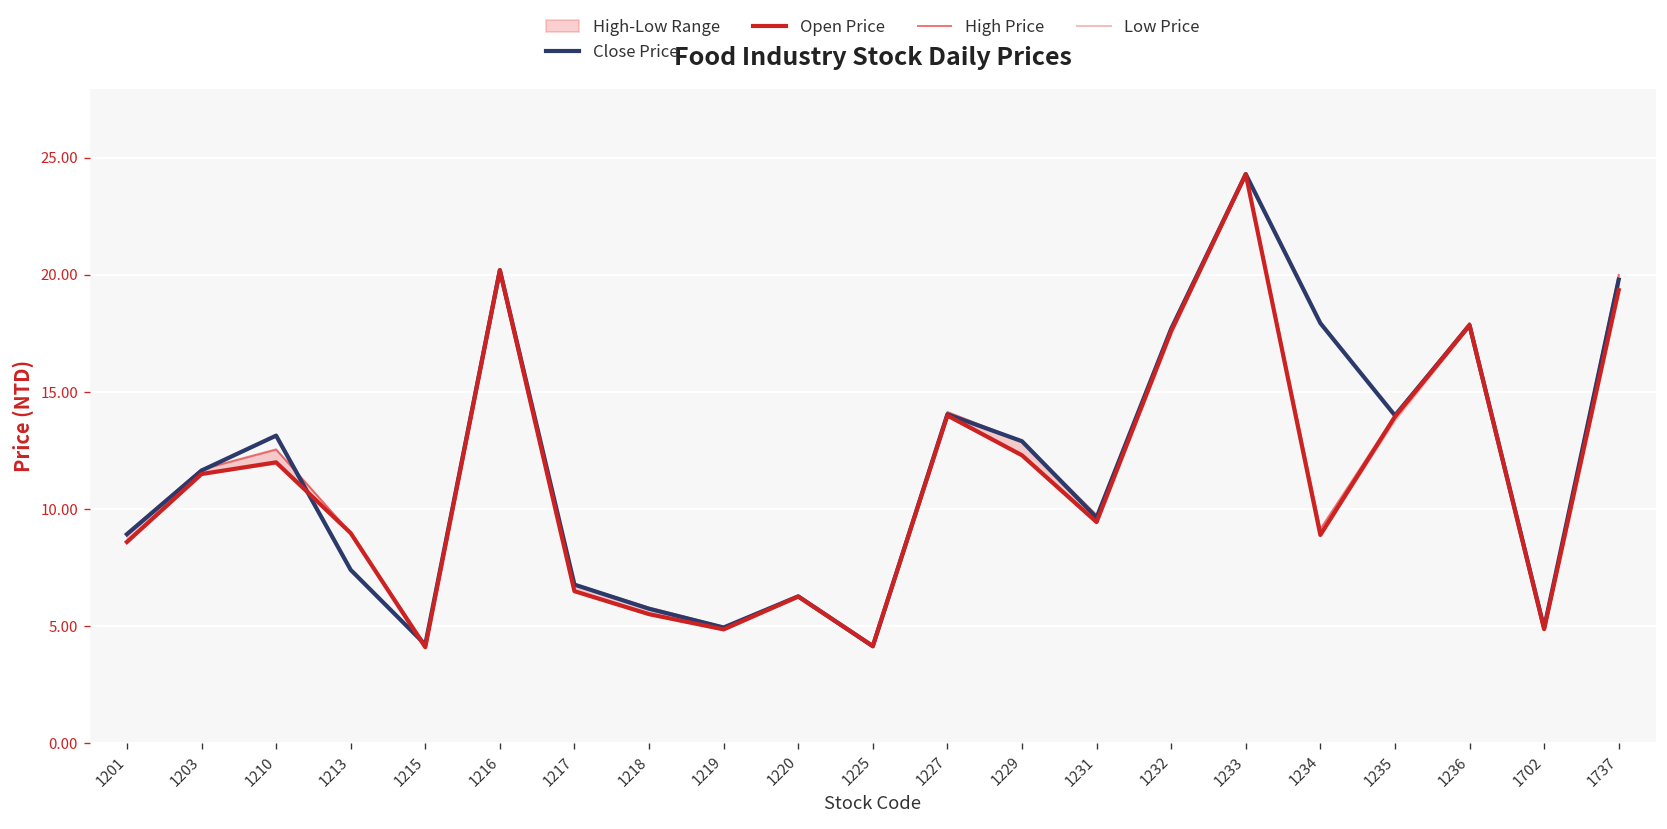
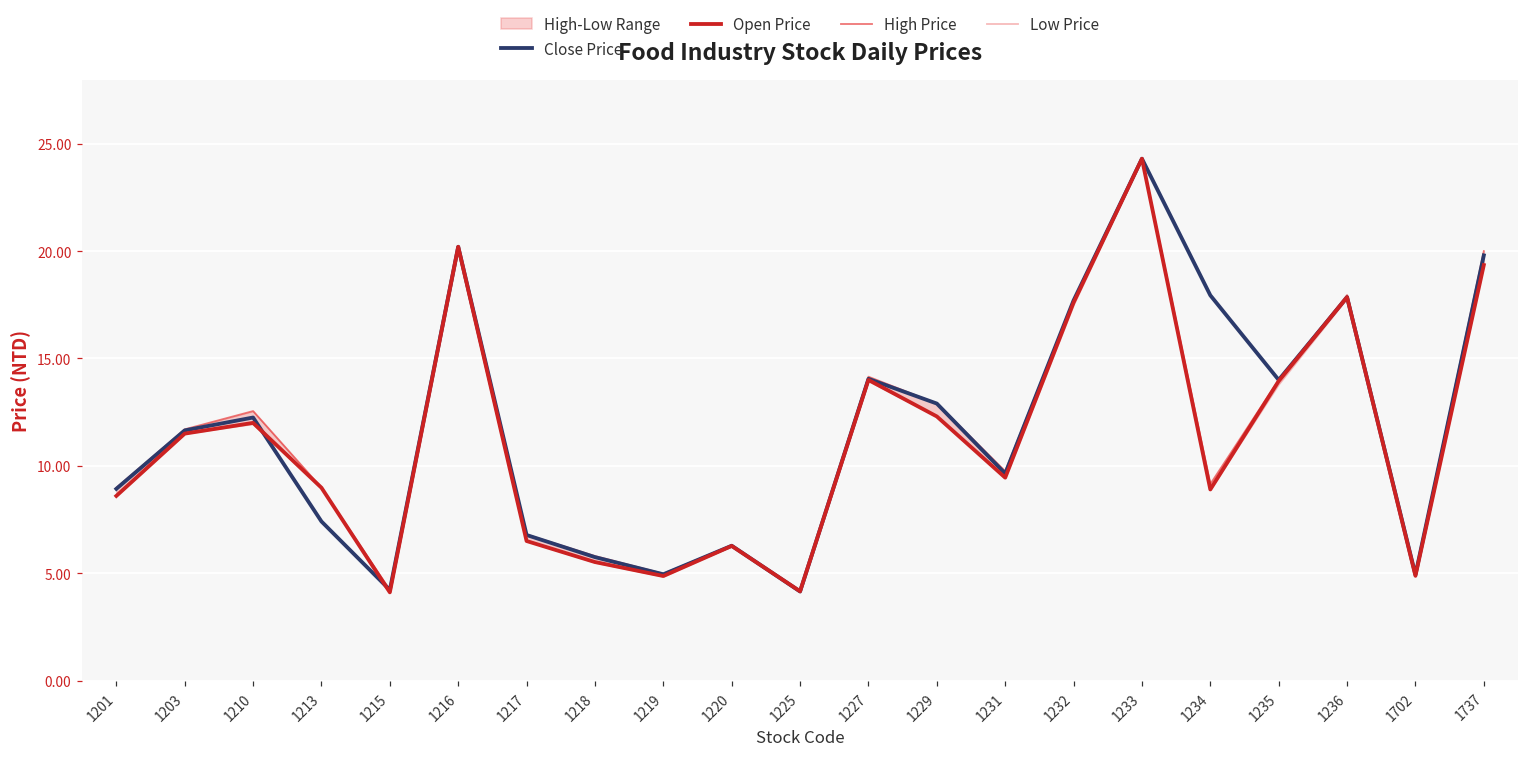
  {
    "Close Price": {
-     "1210": 13.1,
+     "1210": 12.3,
      "1213": 7.4,
      "1234": 17.9,
      "1737": 19.8
    }
  }
